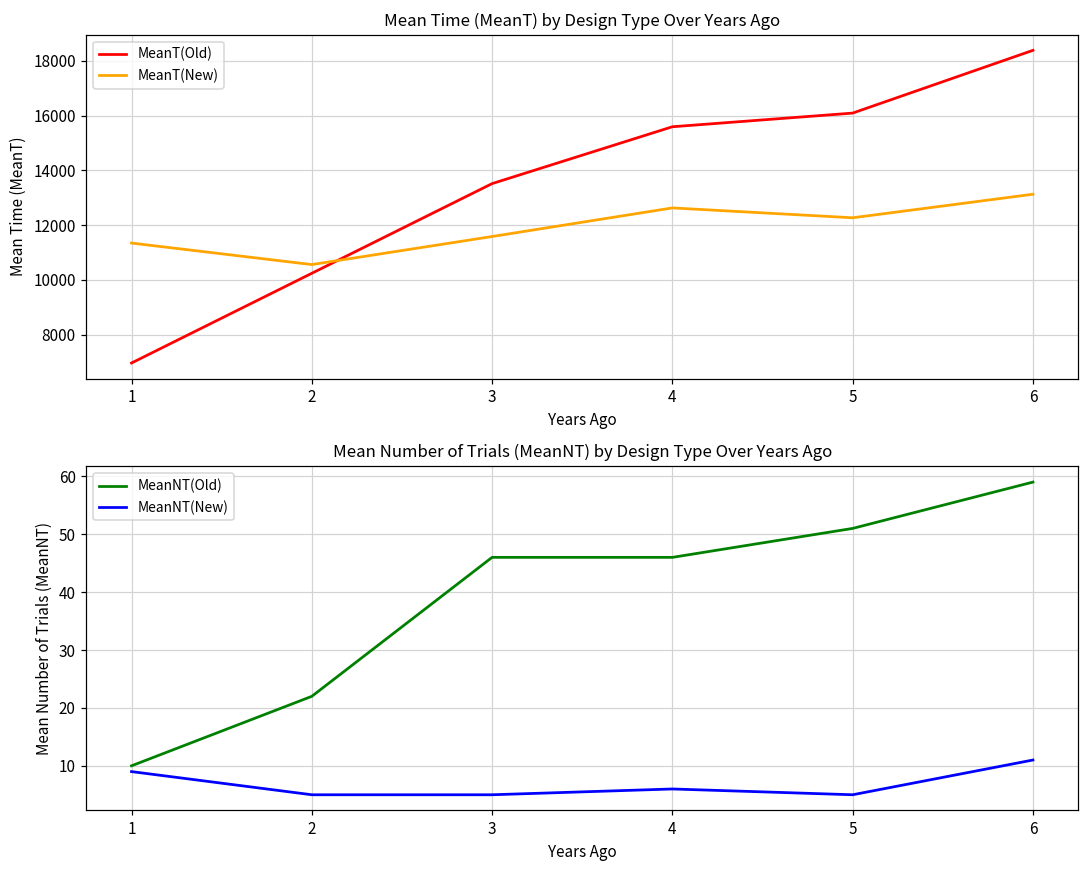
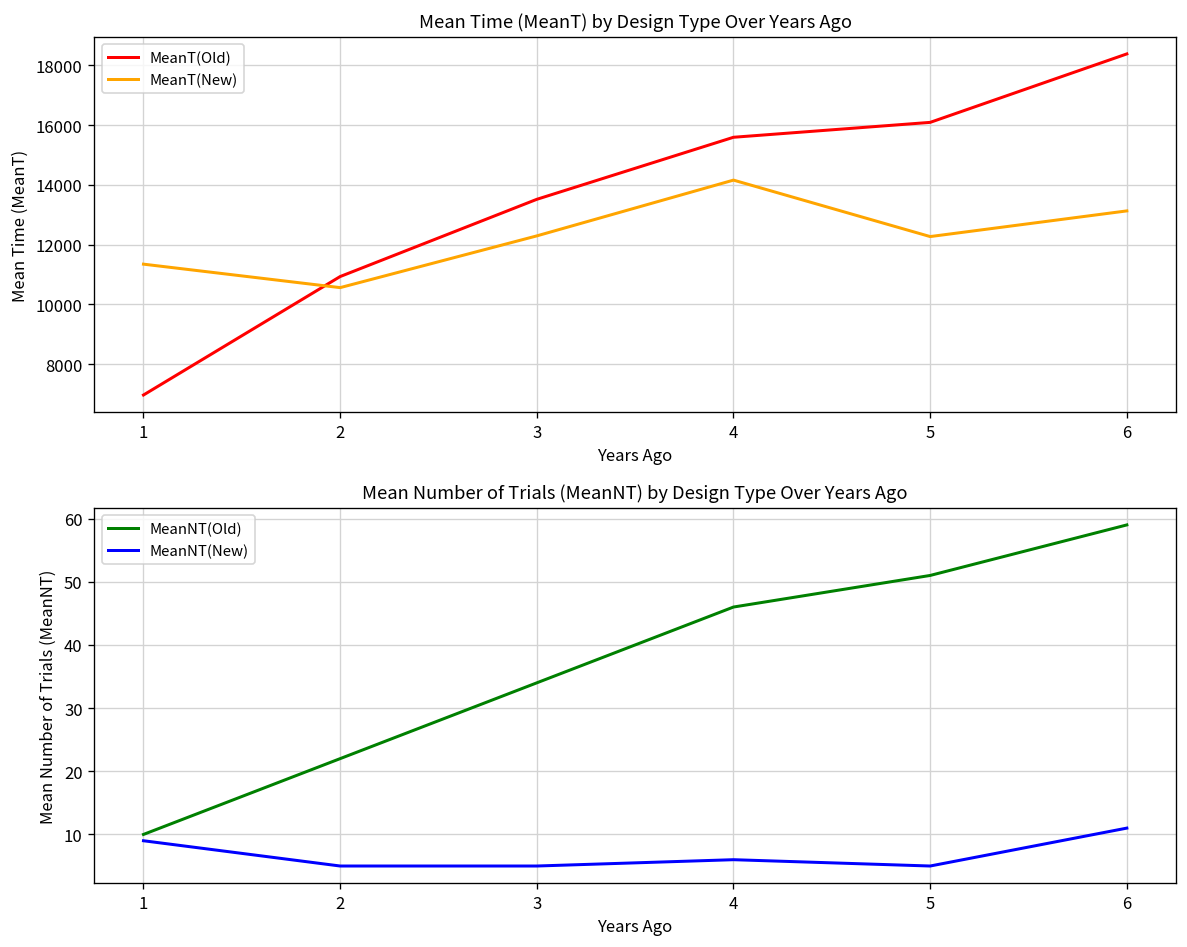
  {
    "Mean Time (MeanT) by Design Type Over Years Ago": {
      "MeanT(Old)": {
        "1": 7000,
-       "2": 10200,
+       "2": 10900,
        "3": 13500,
        "4": 15600,
        "5": 16100,
        "6": 18400
      },
      "MeanT(New)": {
        "1": 11300,
        "2": 10600,
-       "3": 11600,
-       "4": 12600,
+       "3": 12300,
+       "4": 14200,
        "5": 12300,
        "6": 13100
      }
    },
    "Mean Number of Trials (MeanNT) by Design Type Over Years Ago": {
      "MeanNT(Old)": {
        "1": 10,
        "2": 22,
-       "3": 46,
+       "3": 34,
        "4": 46,
        "5": 51,
        "6": 59
      },
      "MeanNT(New)": {
        "1": 9,
        "2": 5,
        "3": 5,
        "4": 6,
        "5": 5,
        "6": 11
      }
    }
  }
